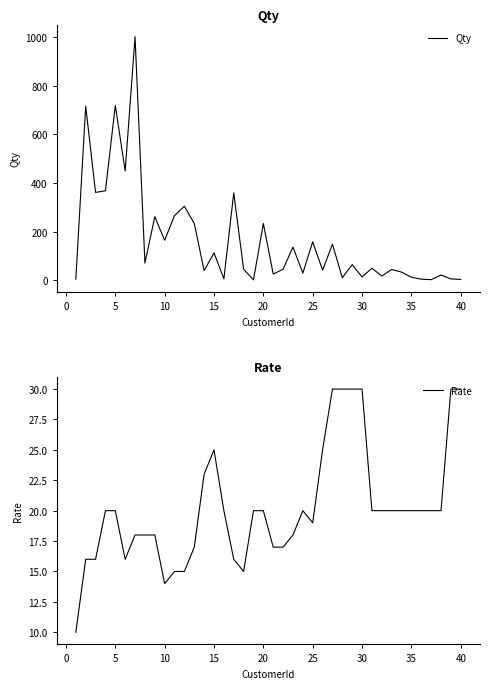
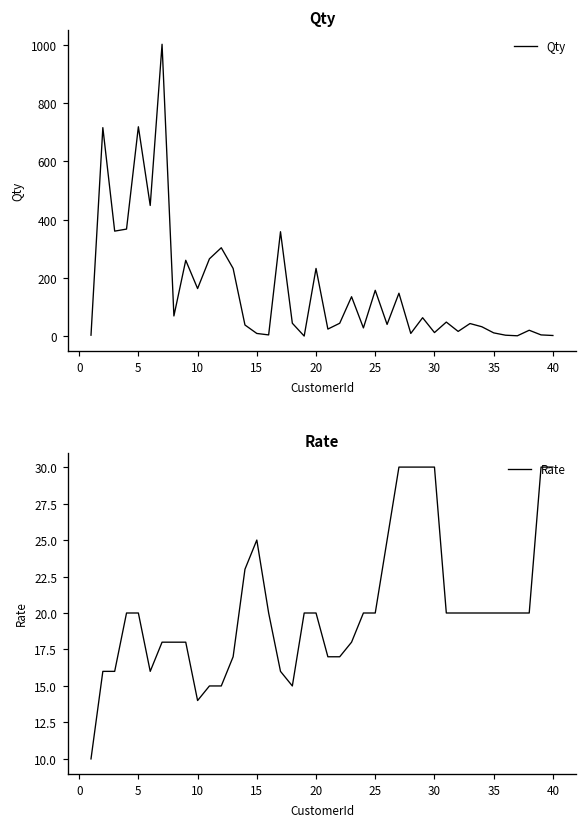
  {
    "Qty": {
      "5": 720,
      "10": 160,
-     "15": 110,
+     "15": 10,
      "20": 230,
      "25": 160,
      "30": 10,
      "35": 10,
      "40": 0
    },
    "Rate": {
      "5": 20,
      "10": 14,
      "15": 25,
      "20": 20,
-     "25": 19,
+     "25": 20,
      "30": 30,
      "35": 20,
      "40": 30
    }
  }
